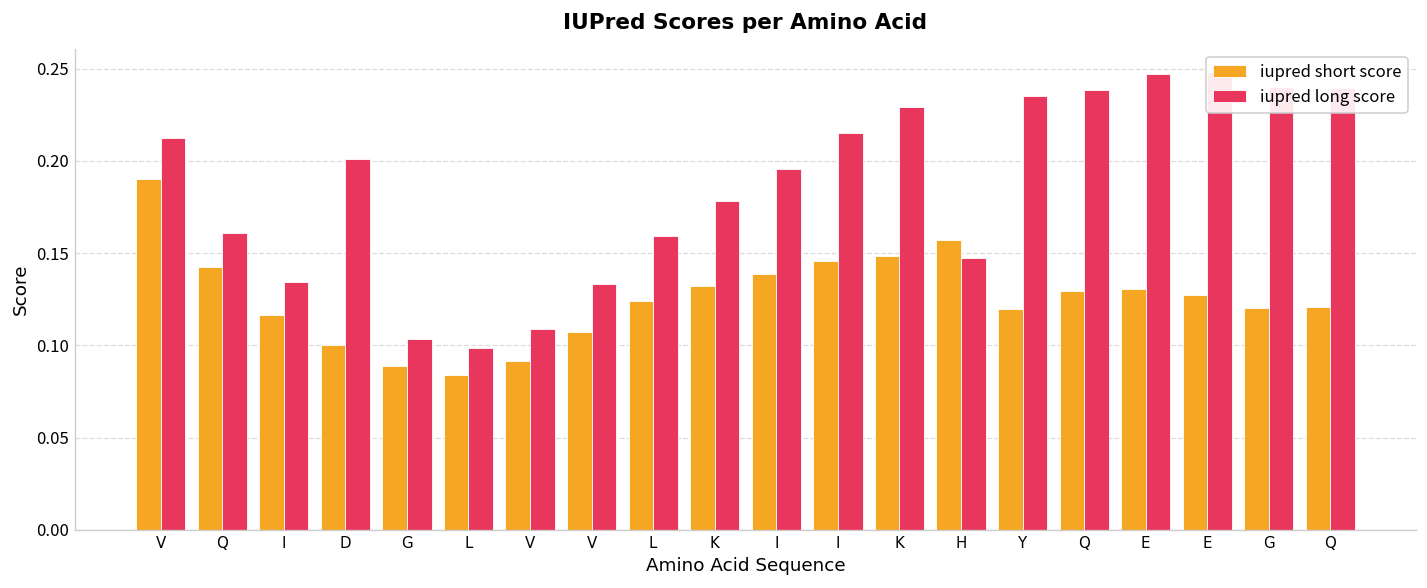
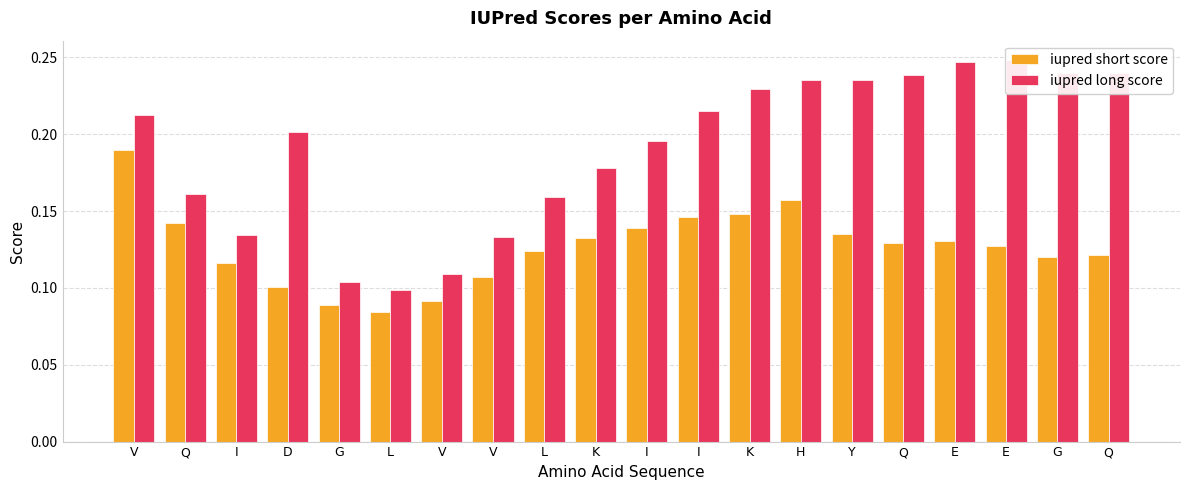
  {
    "iupred short score": {
      "D": 0.101,
      "H": 0.157,
-     "Y": 0.120
+     "Y": 0.135
    },
    "iupred long score": {
      "D": 0.201,
-     "H": 0.148,
+     "H": 0.235,
      "Y": 0.235
    }
  }
